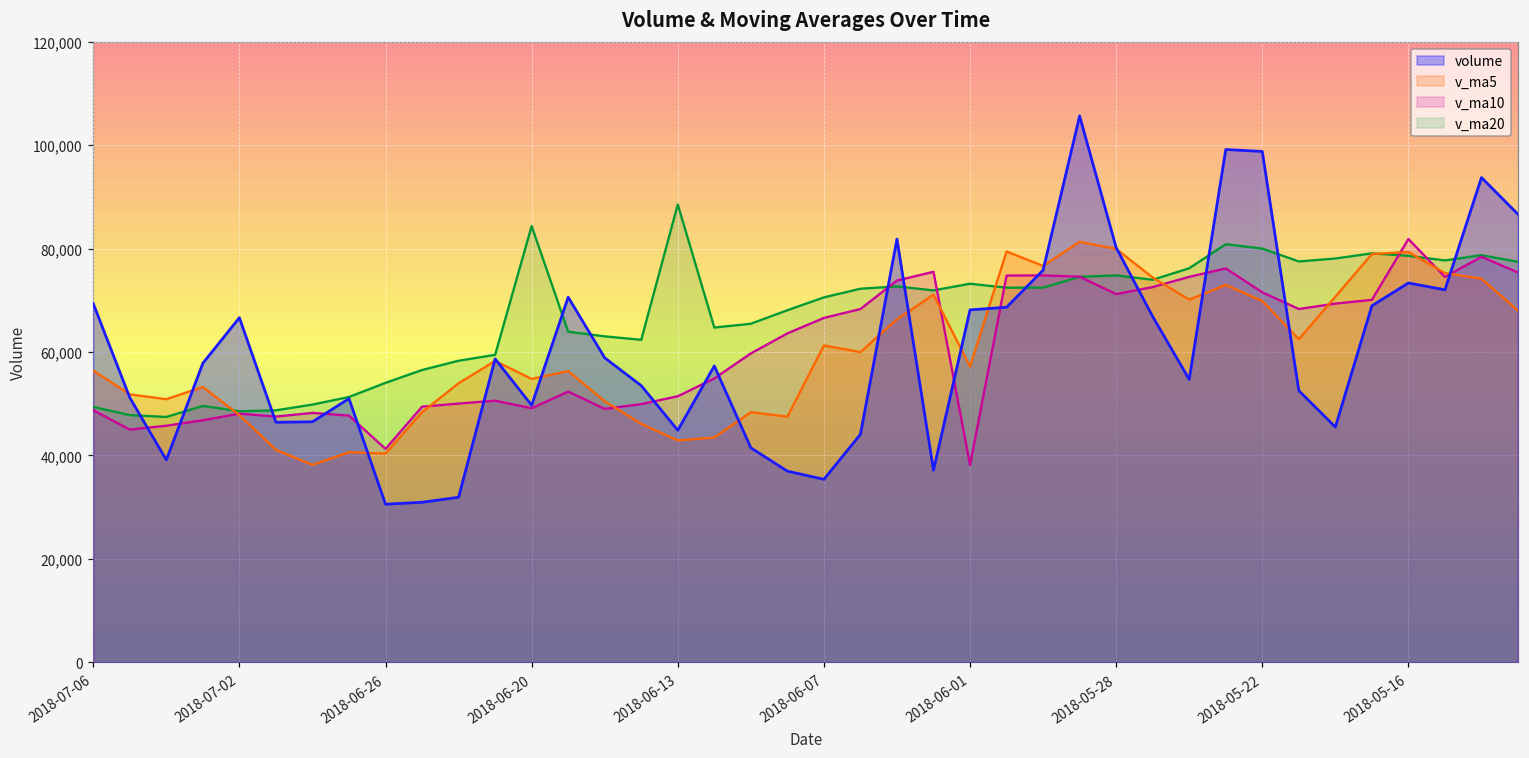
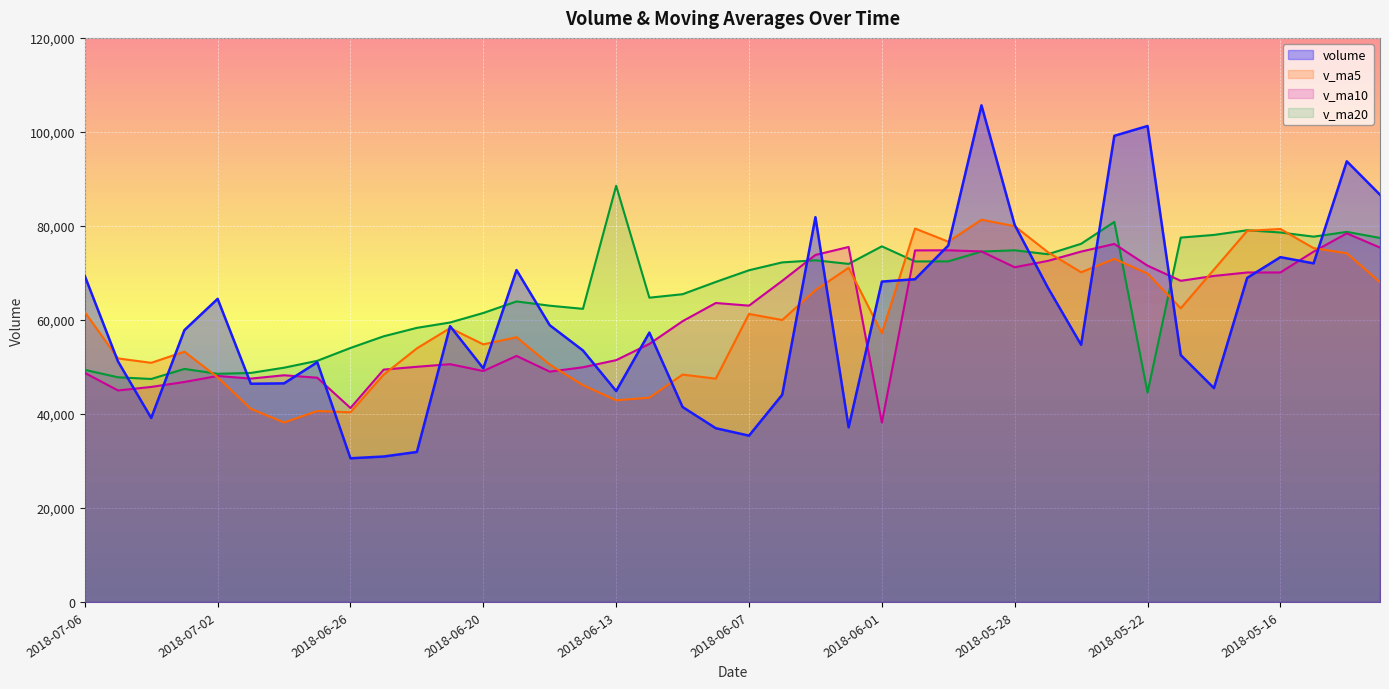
  {
    "volume": {
      "2018-07-06": "69,000",
-     "2018-07-02": "67,000",
+     "2018-07-02": "64,000",
      "2018-06-26": "31,000",
      "2018-06-20": "50,000",
      "2018-06-13": "45,000",
      "2018-06-07": "35,000",
      "2018-06-01": "68,000",
-     "2018-05-22": "99,000",
+     "2018-05-22": "101,000",
      "2018-05-16": "73,000"
    },
    "v_ma5": {
-     "2018-07-06": "56,000",
+     "2018-07-06": "62,000",
      "2018-06-26": "40,000",
      "2018-06-20": "55,000",
      "2018-06-13": "43,000",
      "2018-06-07": "61,000",
      "2018-06-01": "57,000",
      "2018-05-22": "70,000",
      "2018-05-16": "79,000"
    },
    "v_ma10": {
      "2018-07-06": "49,000",
      "2018-06-26": "41,000",
      "2018-06-20": "49,000",
      "2018-06-13": "51,000",
-     "2018-06-07": "67,000",
+     "2018-06-07": "63,000",
      "2018-06-01": "38,000",
      "2018-05-28": "71,000",
      "2018-05-22": "72,000",
-     "2018-05-16": "82,000"
+     "2018-05-16": "70,000"
    },
    "v_ma20": {
      "2018-07-06": "49,000",
      "2018-06-26": "54,000",
-     "2018-06-20": "84,000",
+     "2018-06-20": "61,000",
      "2018-06-13": "89,000",
      "2018-06-07": "71,000",
-     "2018-06-01": "73,000",
+     "2018-06-01": "76,000",
      "2018-05-28": "75,000",
-     "2018-05-22": "80,000",
+     "2018-05-22": "45,000",
      "2018-05-16": "79,000"
    }
  }
